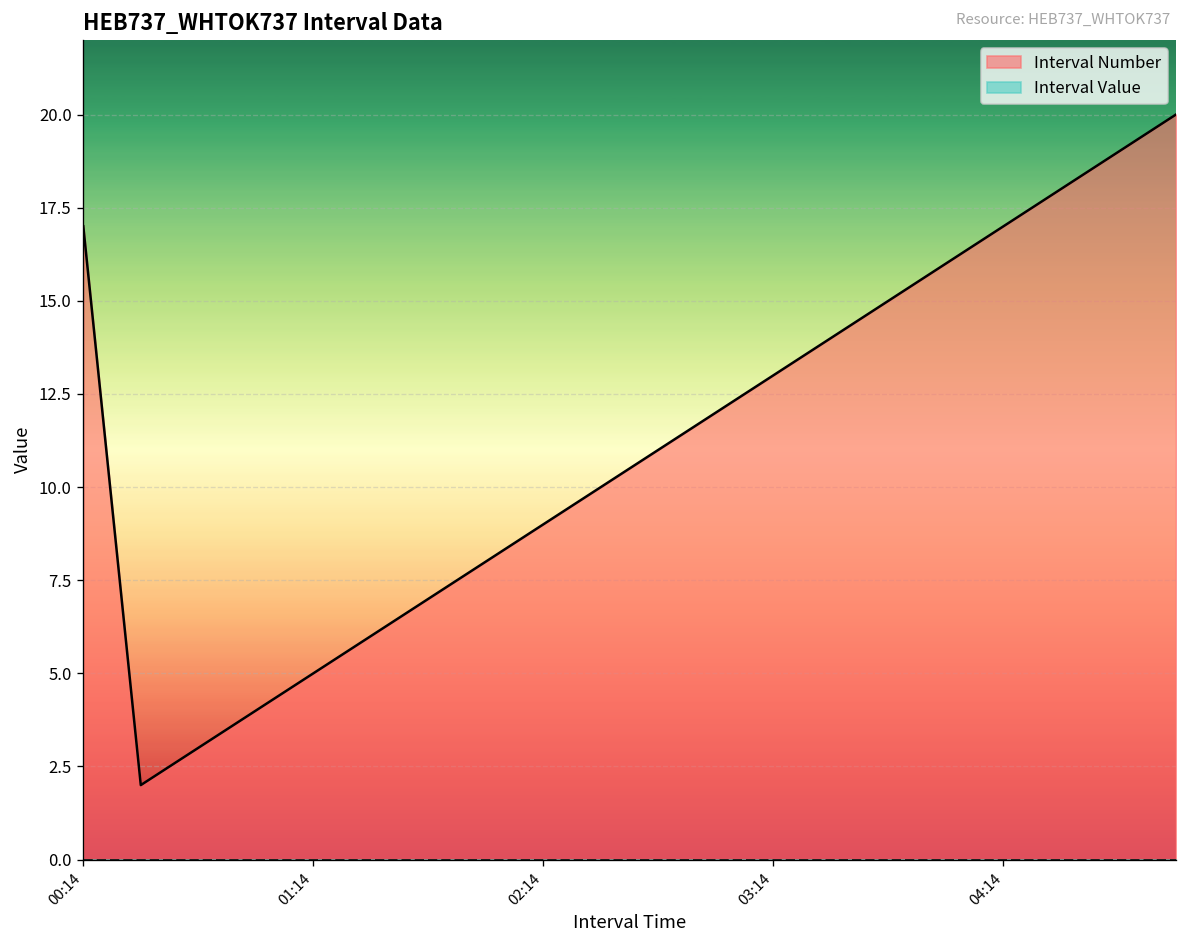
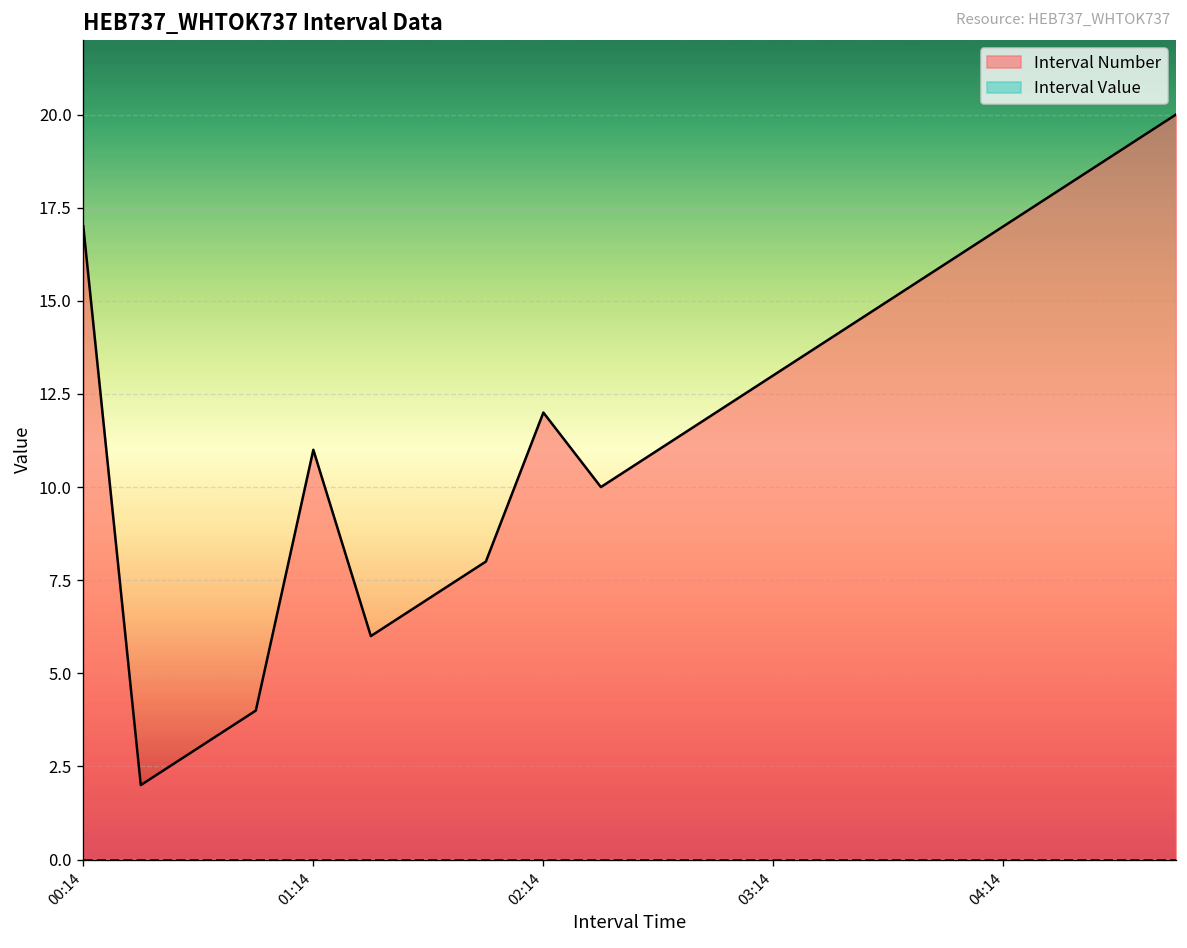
  {
    "Interval Number": {
      "00:14": 17,
-     "01:14": 5,
-     "02:14": 9,
+     "01:14": 11,
+     "02:14": 12,
      "03:14": 13,
      "04:14": 17
    },
    "Interval Value": {
      "00:14": 0,
      "01:14": 0,
      "02:14": 0,
      "03:14": 0,
      "04:14": 0
    }
  }
